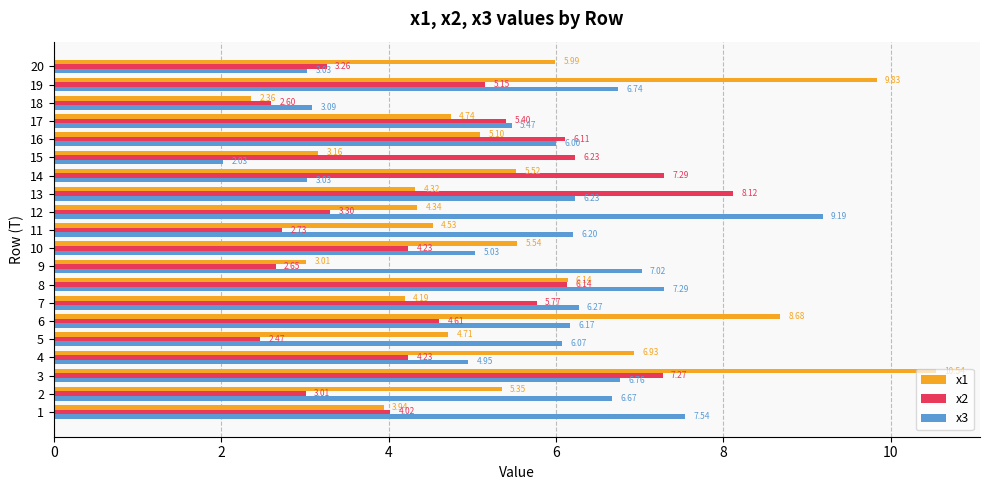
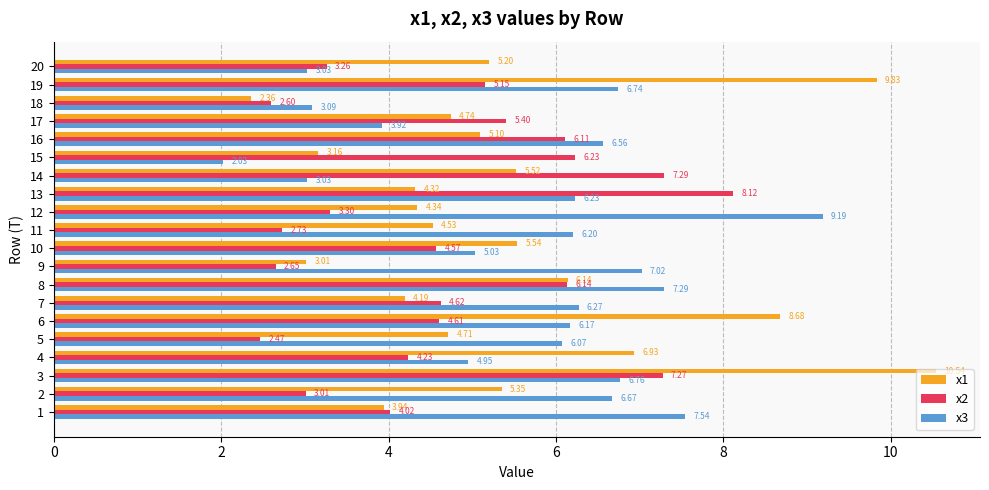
  {
    "x1": {
-     "20": 5.99,
+     "20": 5.20,
      "19": 9.83,
      "18": 2.36,
      "17": 4.74,
      "16": 5.10,
      "15": 3.16,
      "14": 5.52,
      "13": 4.32,
      "12": 4.34,
      "11": 4.53,
      "10": 5.54,
      "9": 3.01,
      "7": 4.19,
      "6": 8.68,
      "5": 4.71,
      "4": 6.93,
      "2": 5.35
    },
    "x2": {
      "20": 3.26,
      "19": 5.15,
      "18": 2.60,
      "15": 6.23,
      "14": 7.29,
      "13": 8.12,
      "12": 3.30,
      "11": 2.73,
-     "10": 4.23,
+     "10": 4.57,
      "9": 2.65,
-     "7": 5.77,
+     "7": 4.62,
      "6": 4.61,
      "5": 2.47,
      "4": 4.23,
      "3": 7.27,
      "2": 3.01
    },
    "x3": {
      "20": 3.03,
      "19": 6.74,
      "18": 3.09,
-     "17": 5.47,
-     "16": 6.00,
+     "17": 3.92,
+     "16": 6.56,
      "15": 2.03,
      "14": 3.03,
      "13": 6.23,
      "12": 9.19,
      "11": 6.20,
      "10": 5.03,
      "9": 7.02,
      "8": 7.29,
      "7": 6.27,
      "6": 6.17,
      "5": 6.07,
      "4": 4.95,
      "3": 6.76,
      "2": 6.67,
      "1": 7.54
    }
  }
